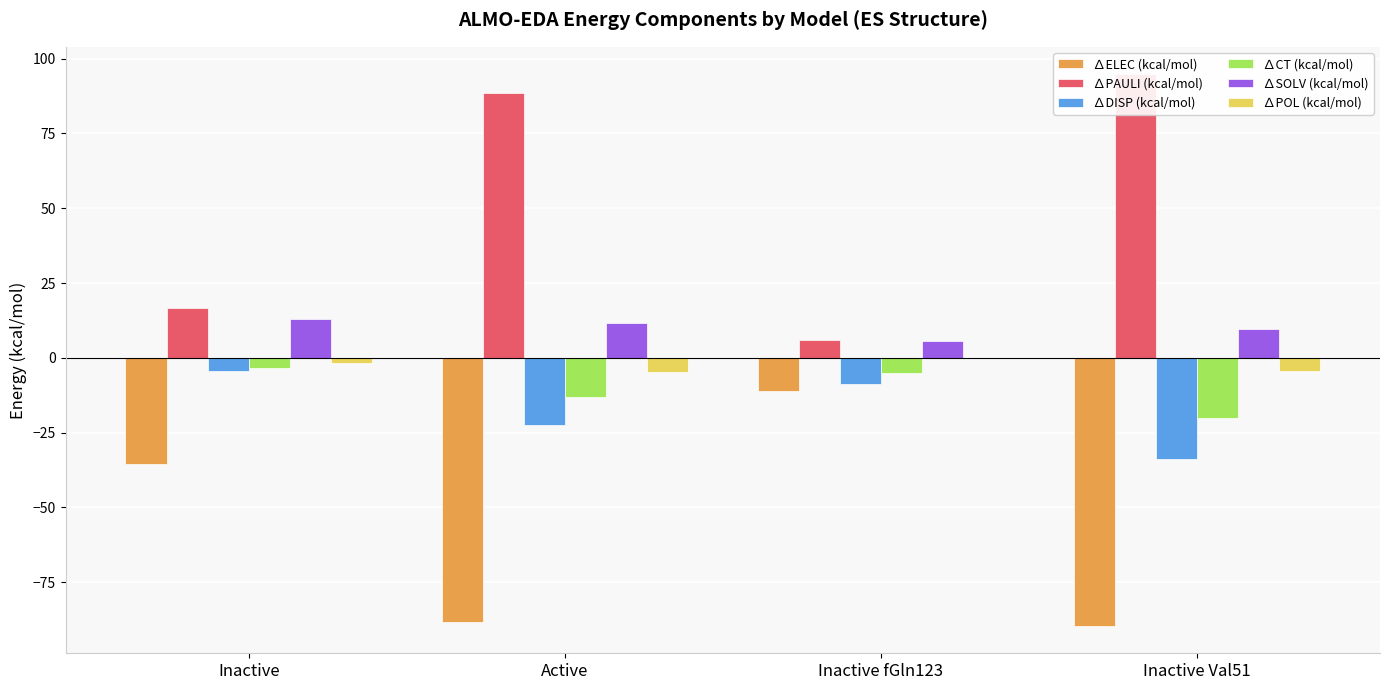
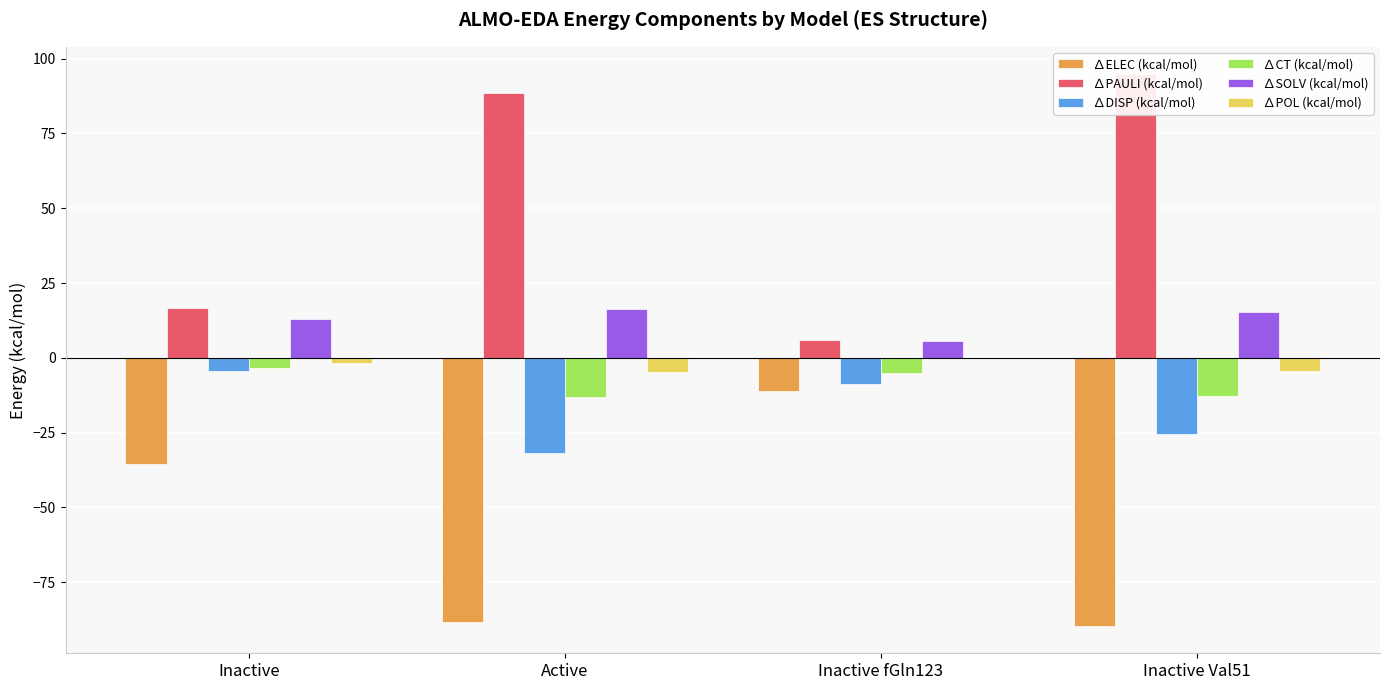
  {
    "∆PAULI (kcal/mol)": {
      "Inactive": 17,
      "Active": 88,
      "Inactive fGln123": 6
    },
    "∆DISP (kcal/mol)": {
      "Inactive": -5,
-     "Active": -23,
+     "Active": -32,
      "Inactive fGln123": -9,
-     "Inactive Val51": -34
+     "Inactive Val51": -26
    },
    "∆CT (kcal/mol)": {
      "Inactive": -3,
      "Active": -13,
      "Inactive fGln123": -5,
-     "Inactive Val51": -20
+     "Inactive Val51": -13
    },
    "∆SOLV (kcal/mol)": {
      "Inactive": 13,
-     "Active": 12,
+     "Active": 16,
      "Inactive fGln123": 6,
-     "Inactive Val51": 10
+     "Inactive Val51": 15
    }
  }
